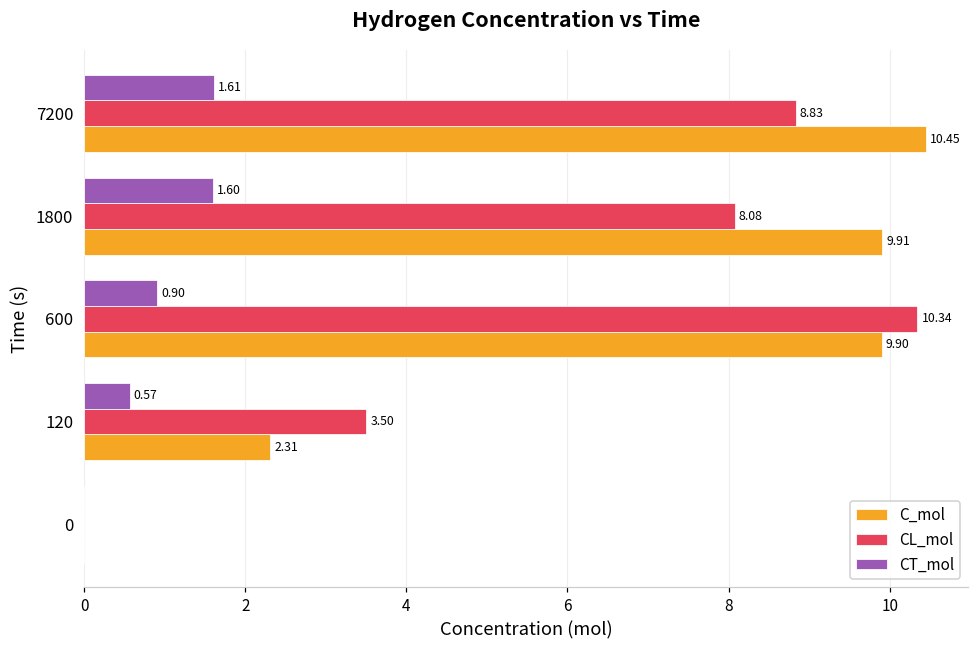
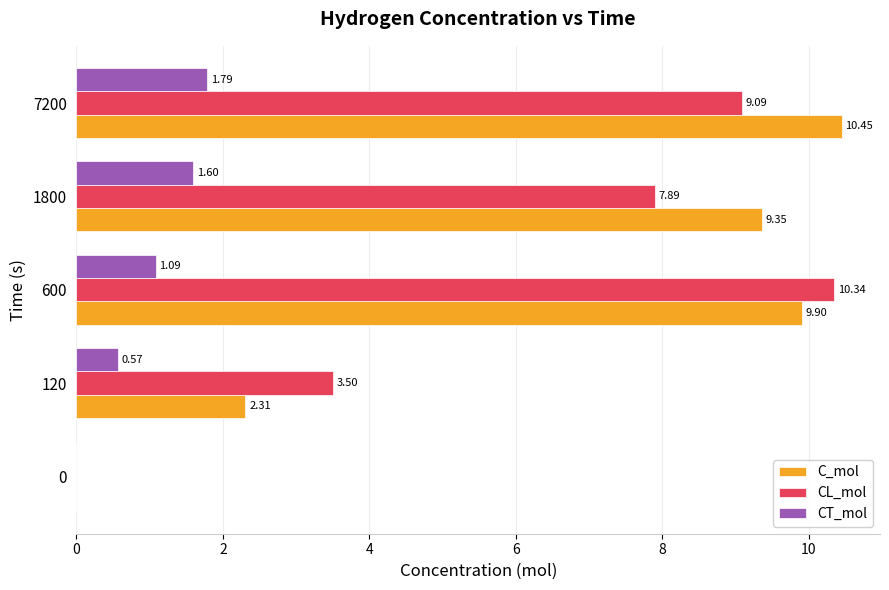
  {
    "C_mol": {
      "7200": 10.45,
-     "1800": 9.91,
+     "1800": 9.35,
      "600": 9.90,
      "120": 2.31
    },
    "CL_mol": {
-     "7200": 8.83,
-     "1800": 8.08,
+     "7200": 9.09,
+     "1800": 7.89,
      "600": 10.34,
      "120": 3.50
    },
    "CT_mol": {
-     "7200": 1.61,
+     "7200": 1.79,
      "1800": 1.60,
-     "600": 0.90,
+     "600": 1.09,
      "120": 0.57
    }
  }
